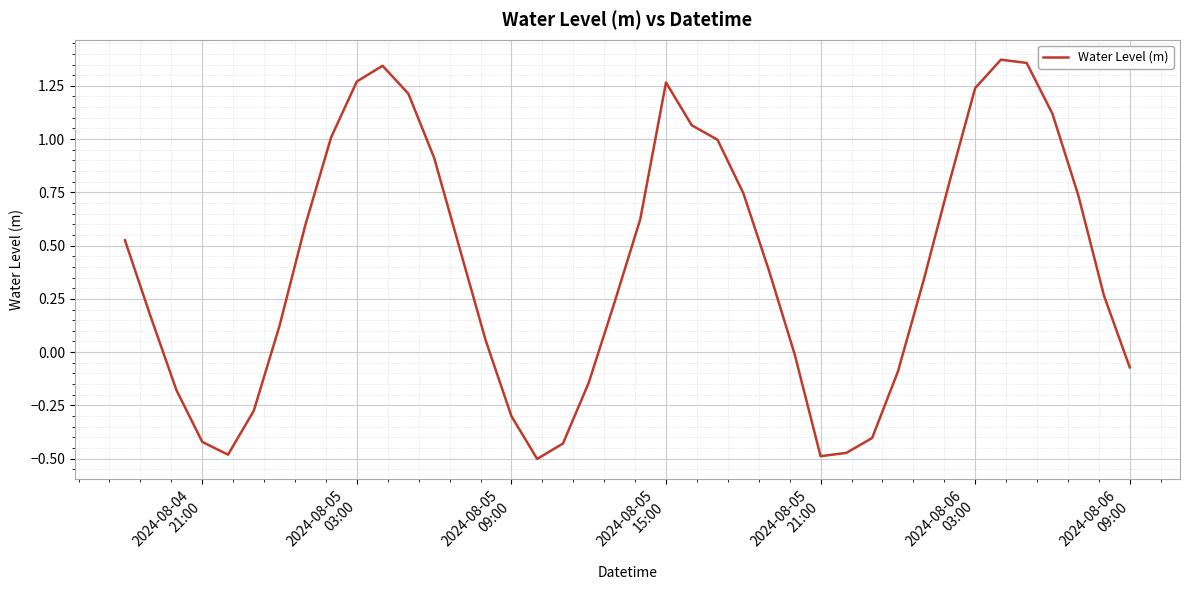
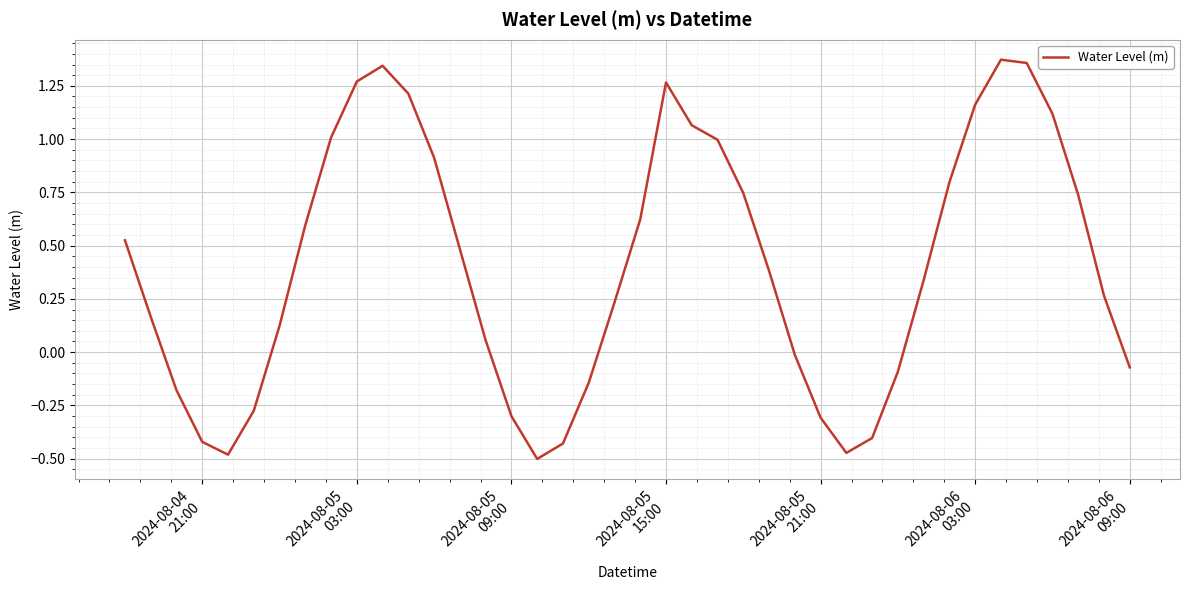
  {
    "2024-08-04 21:00": -0.42,
    "2024-08-05 03:00": 1.27,
    "2024-08-05 09:00": -0.30,
    "2024-08-05 15:00": 1.27,
-   "2024-08-05 21:00": -0.49,
-   "2024-08-06 03:00": 1.24,
+   "2024-08-05 21:00": -0.31,
+   "2024-08-06 03:00": 1.16,
    "2024-08-06 09:00": -0.07
  }
